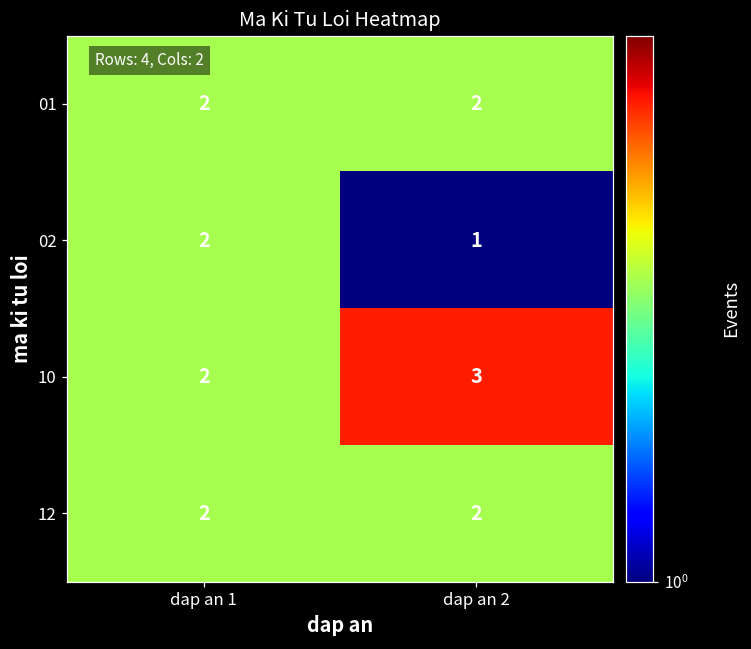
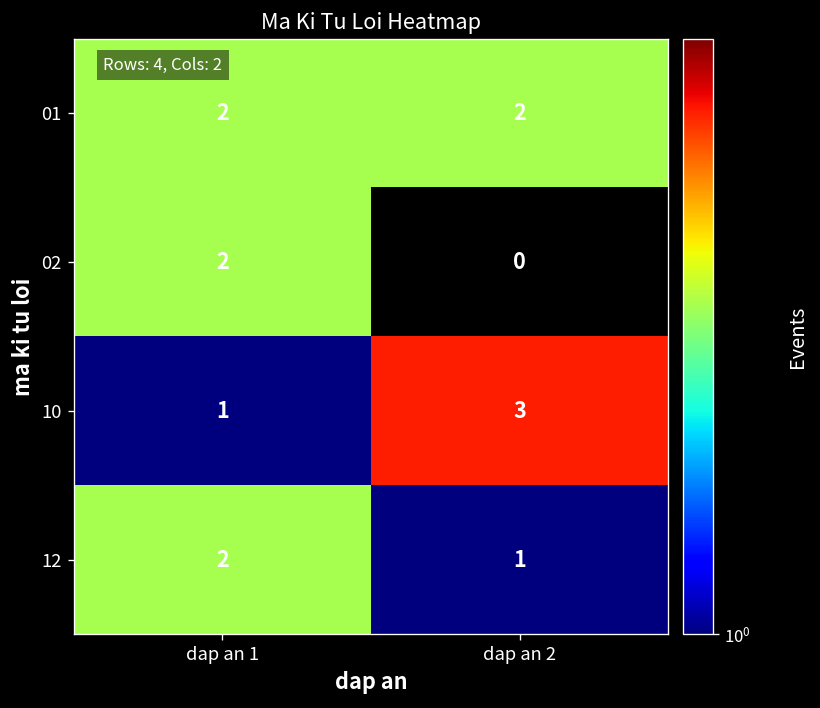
  {
    "01": {
      "dap an 1": 2,
      "dap an 2": 2
    },
    "02": {
      "dap an 1": 2,
-     "dap an 2": 1
+     "dap an 2": 0
    },
    "10": {
-     "dap an 1": 2,
+     "dap an 1": 1,
      "dap an 2": 3
    },
    "12": {
      "dap an 1": 2,
-     "dap an 2": 2
+     "dap an 2": 1
    }
  }
